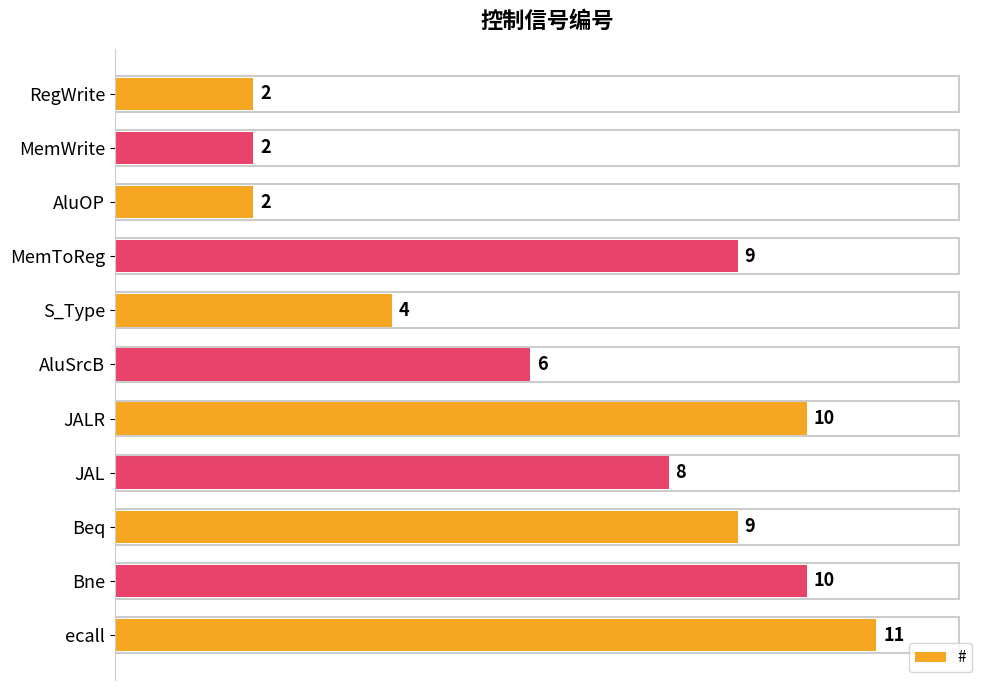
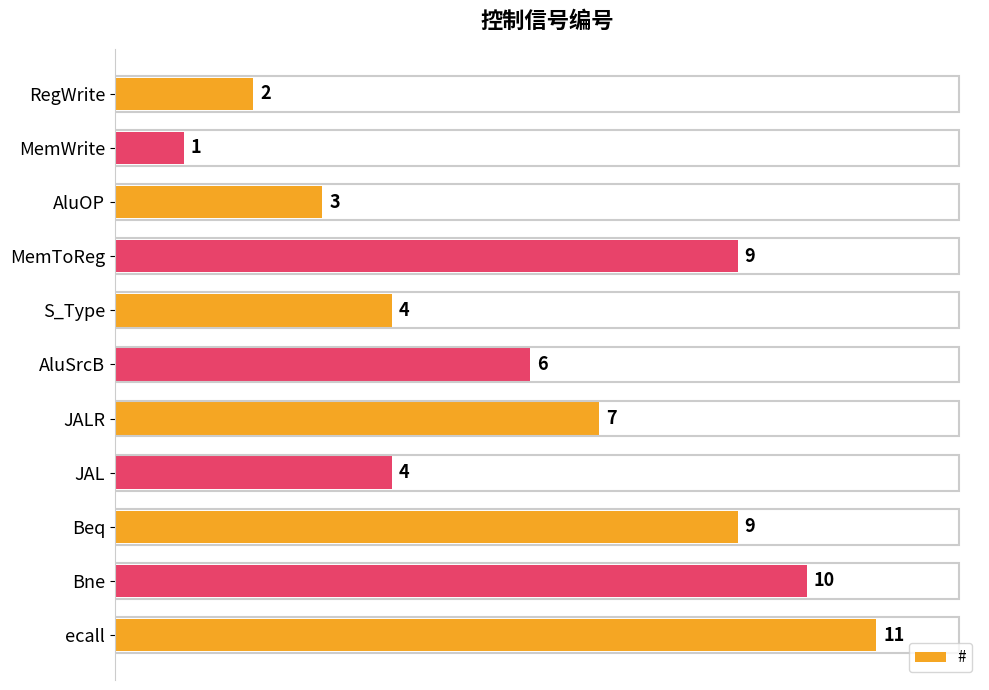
  {
    "RegWrite": 2,
-   "MemWrite": 2,
-   "AluOP": 2,
+   "MemWrite": 1,
+   "AluOP": 3,
    "MemToReg": 9,
    "S_Type": 4,
    "AluSrcB": 6,
-   "JALR": 10,
-   "JAL": 8,
+   "JALR": 7,
+   "JAL": 4,
    "Beq": 9,
    "Bne": 10,
    "ecall": 11
  }
